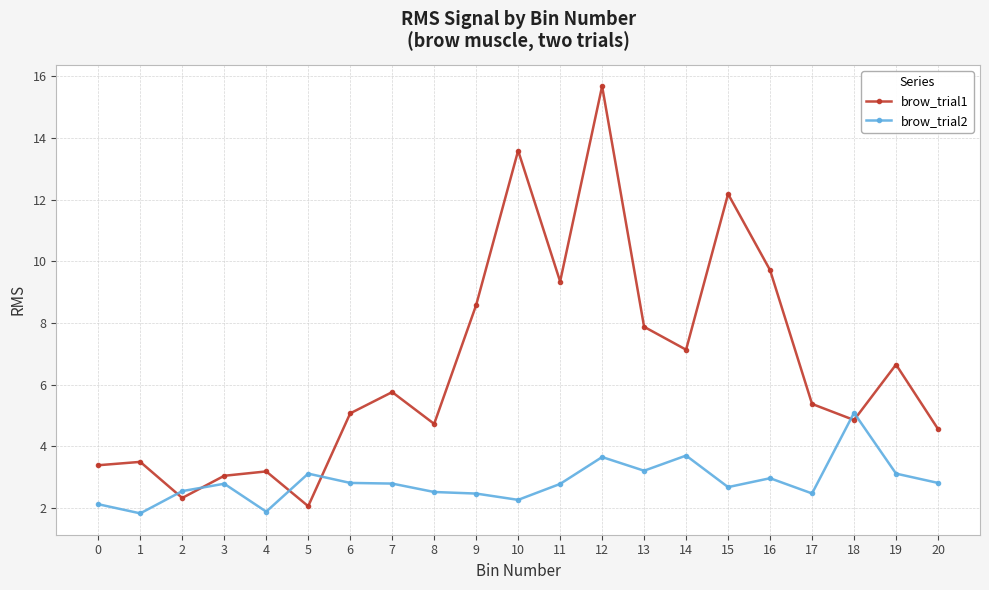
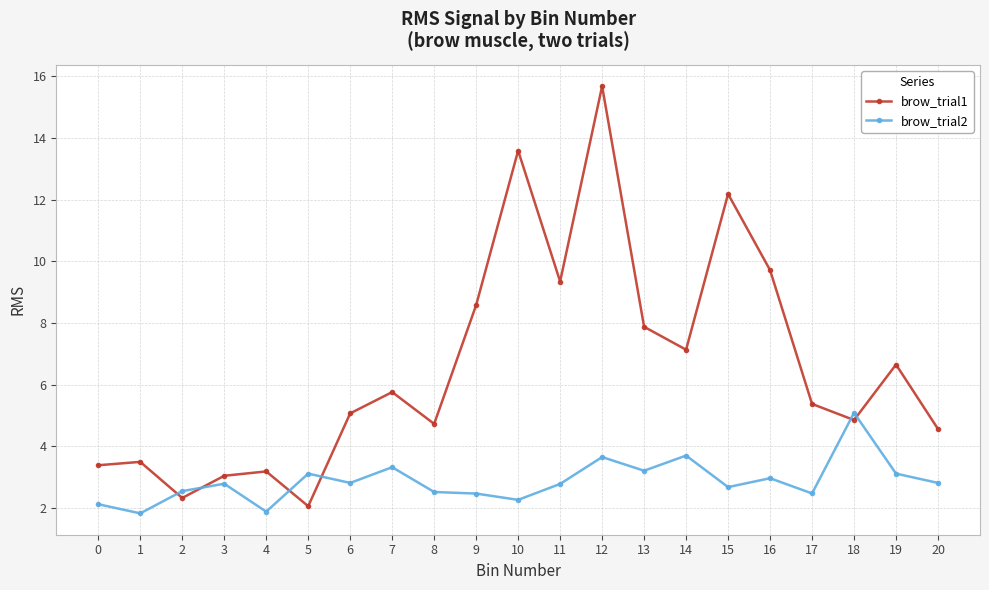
  {
    "brow_trial1": {
      "0": 3.4,
      "1": 3.5,
      "2": 2.3,
      "3": 3.1,
      "4": 3.2,
      "5": 2.1,
      "6": 5.1,
      "7": 5.8,
      "8": 4.7,
      "9": 8.6,
      "10": 13.6,
      "11": 9.3,
      "12": 15.7,
      "13": 7.9,
      "14": 7.1,
      "15": 12.2,
      "16": 9.7,
      "17": 5.4,
      "18": 4.9,
      "19": 6.7,
      "20": 4.6
    },
    "brow_trial2": {
      "0": 2.1,
      "1": 1.8,
      "2": 2.6,
      "3": 2.8,
      "4": 1.9,
      "5": 3.1,
      "6": 2.8,
-     "7": 2.8,
+     "7": 3.3,
      "8": 2.5,
      "9": 2.5,
      "10": 2.3,
      "11": 2.8,
      "12": 3.7,
      "13": 3.2,
      "14": 3.7,
      "15": 2.7,
      "16": 3.0,
      "17": 2.5,
      "18": 5.1,
      "19": 3.1,
      "20": 2.8
    }
  }
